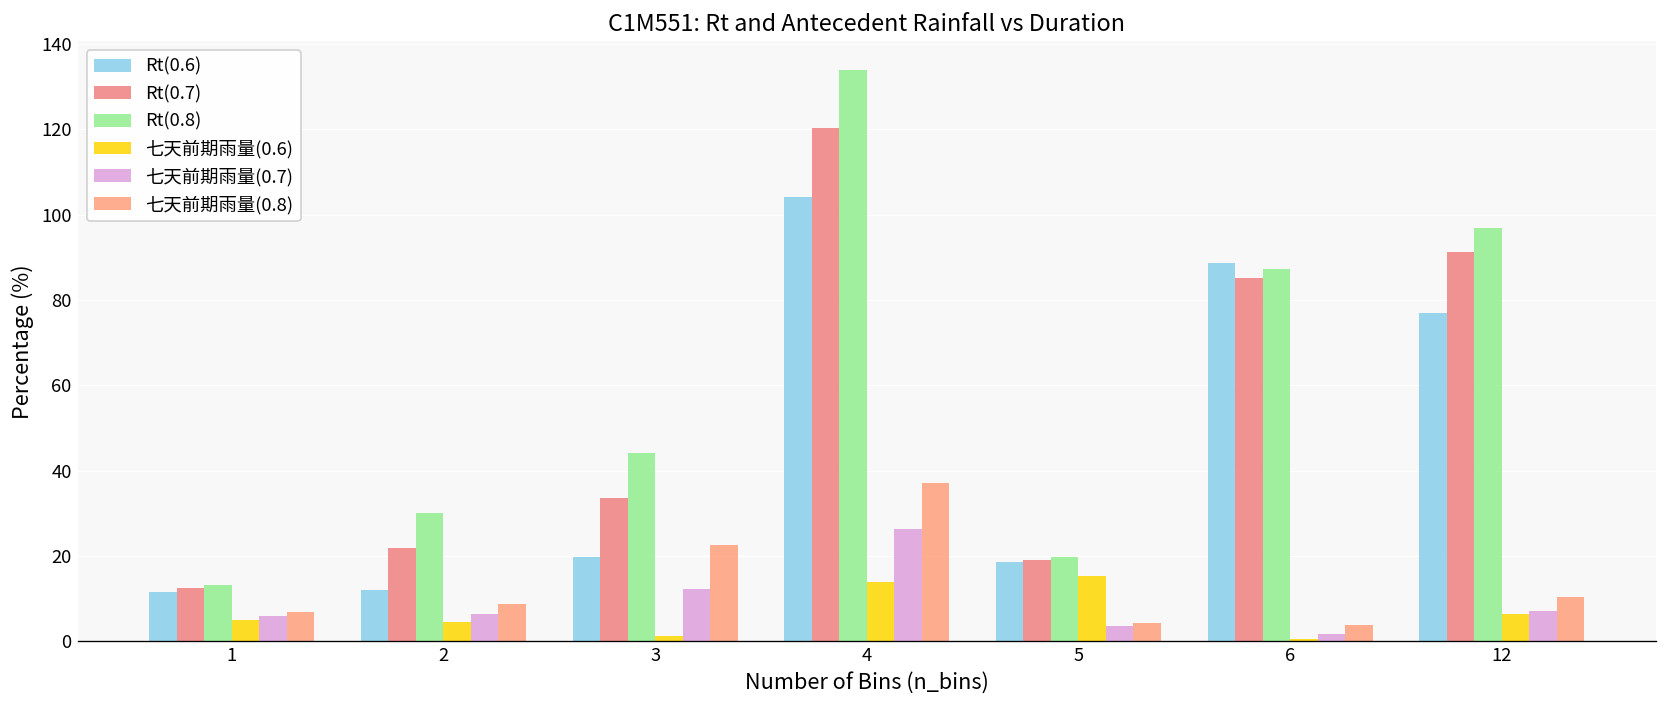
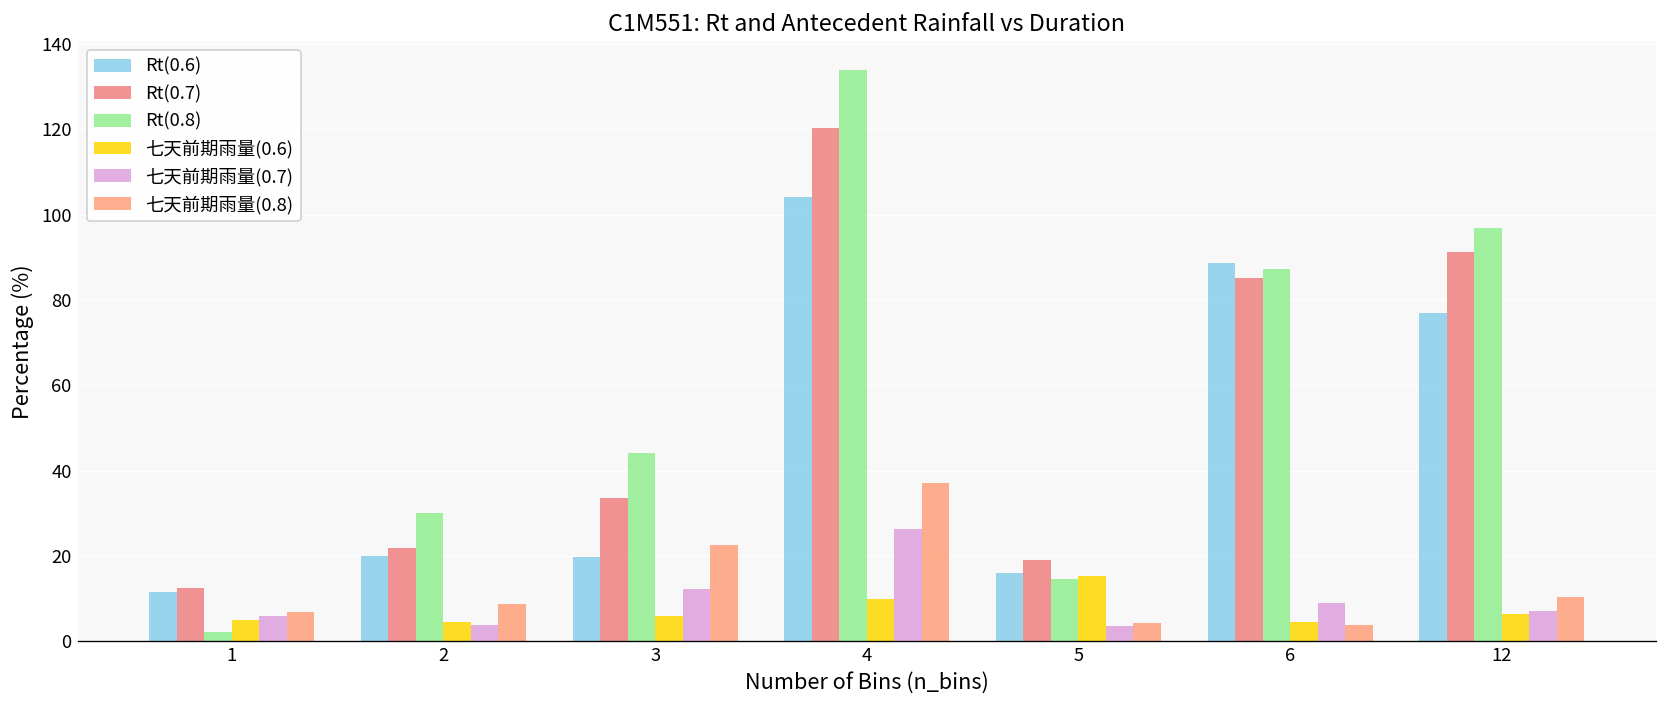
  {
    "Rt(0.6)": {
      "1": 12,
-     "2": 12,
+     "2": 20,
      "3": 20,
      "4": 104,
-     "5": 19,
+     "5": 16,
      "6": 89,
      "12": 77
    },
    "Rt(0.8)": {
-     "1": 13,
+     "1": 2,
      "2": 30,
      "3": 44,
      "4": 134,
-     "5": 20,
+     "5": 15,
      "6": 87,
      "12": 97
    },
    "七天前期雨量(0.6)": {
      "1": 5,
      "2": 4,
-     "3": 1,
-     "4": 14,
+     "3": 6,
+     "4": 10,
      "5": 15,
-     "6": 1,
+     "6": 4,
      "12": 6
    },
    "七天前期雨量(0.7)": {
      "1": 6,
-     "2": 6,
+     "2": 4,
      "3": 12,
      "4": 26,
      "5": 4,
-     "6": 2,
+     "6": 9,
      "12": 7
    }
  }
